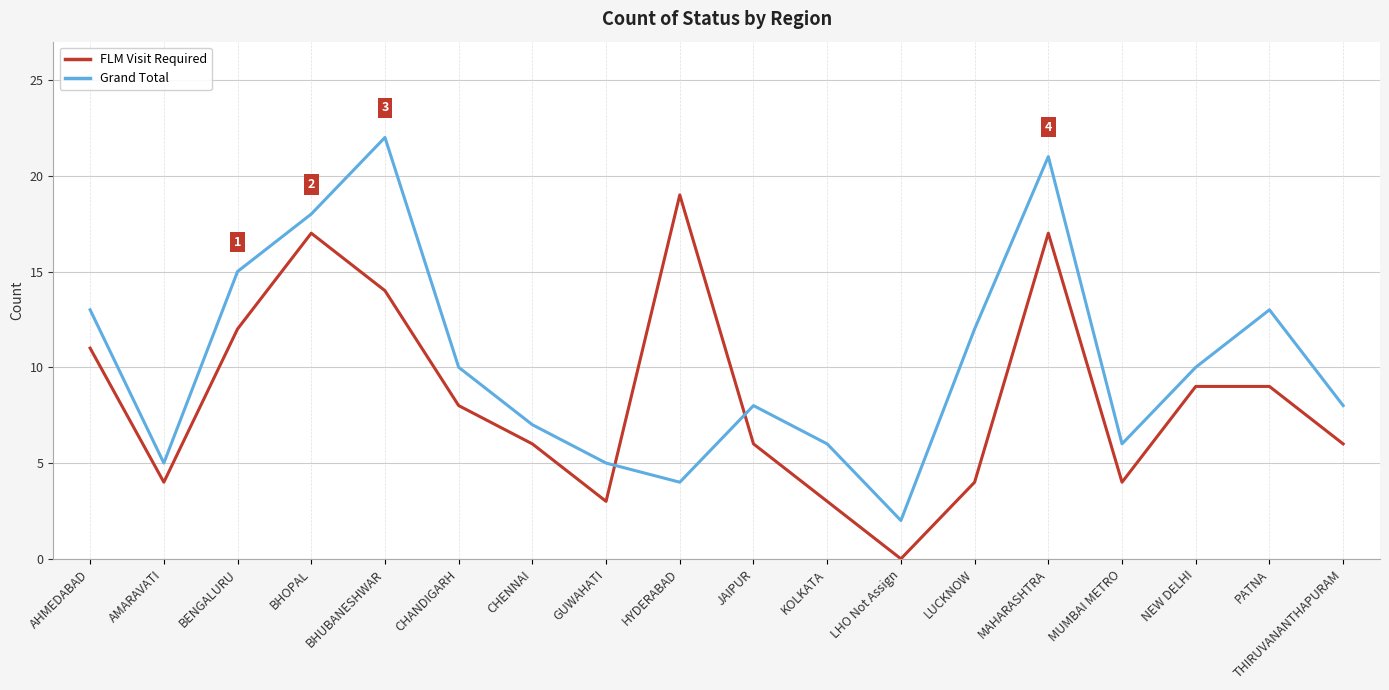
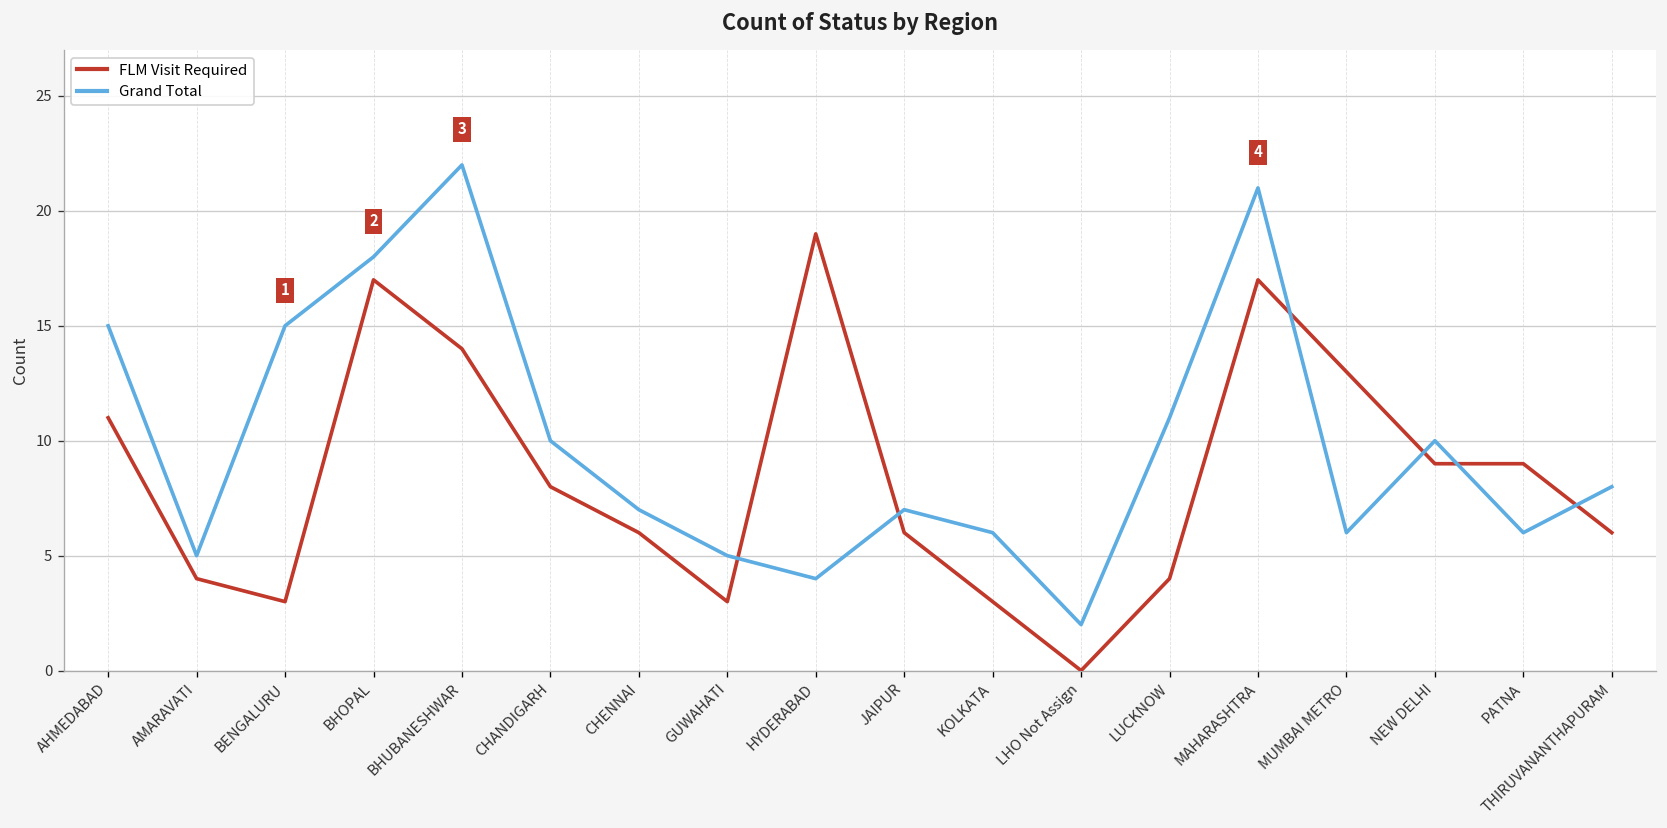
  {
    "FLM Visit Required": {
      "AHMEDABAD": 11,
      "AMARAVATI": 4,
-     "BENGALURU": 12,
+     "BENGALURU": 3,
      "BHOPAL": 17,
      "BHUBANESHWAR": 14,
      "CHANDIGARH": 8,
      "CHENNAI": 6,
      "GUWAHATI": 3,
      "HYDERABAD": 19,
      "JAIPUR": 6,
      "KOLKATA": 3,
      "LHO Not Assign": 0,
      "LUCKNOW": 4,
      "MAHARASHTRA": 17,
-     "MUMBAI METRO": 4,
+     "MUMBAI METRO": 13,
      "NEW DELHI": 9,
      "PATNA": 9,
      "THIRUVANANTHAPURAM": 6
    },
    "Grand Total": {
-     "AHMEDABAD": 13,
+     "AHMEDABAD": 15,
      "AMARAVATI": 5,
      "CHANDIGARH": 10,
      "CHENNAI": 7,
      "GUWAHATI": 5,
      "HYDERABAD": 4,
-     "JAIPUR": 8,
+     "JAIPUR": 7,
      "KOLKATA": 6,
      "LHO Not Assign": 2,
-     "LUCKNOW": 12,
+     "LUCKNOW": 11,
      "MUMBAI METRO": 6,
      "NEW DELHI": 10,
-     "PATNA": 13,
+     "PATNA": 6,
      "THIRUVANANTHAPURAM": 8
    }
  }
